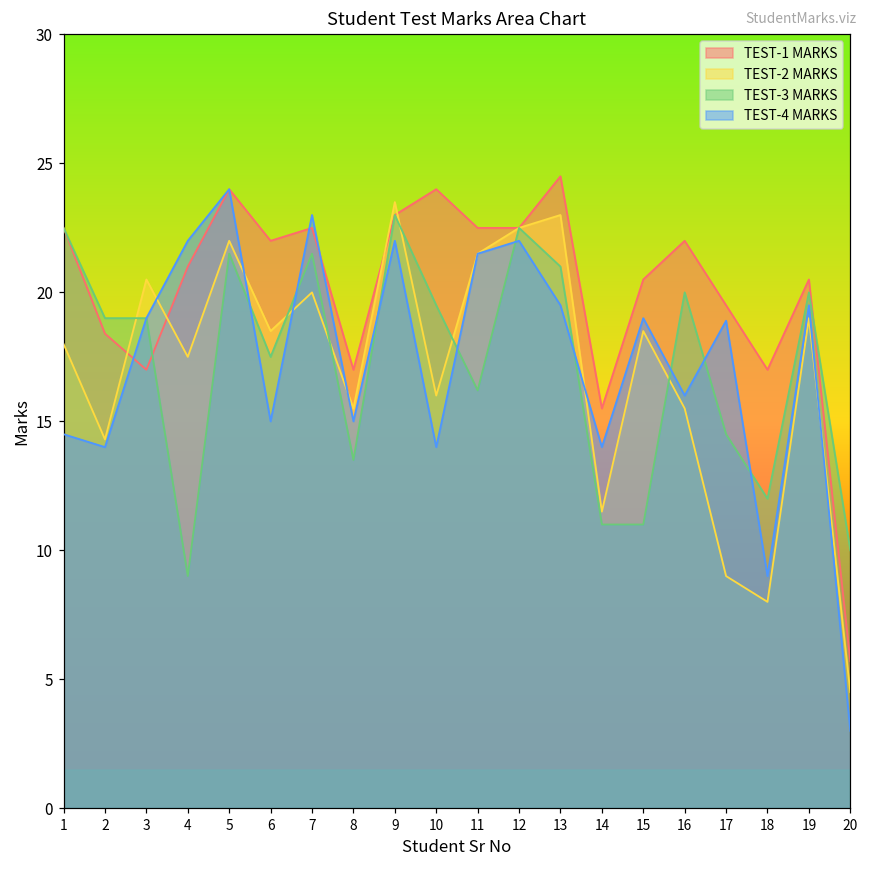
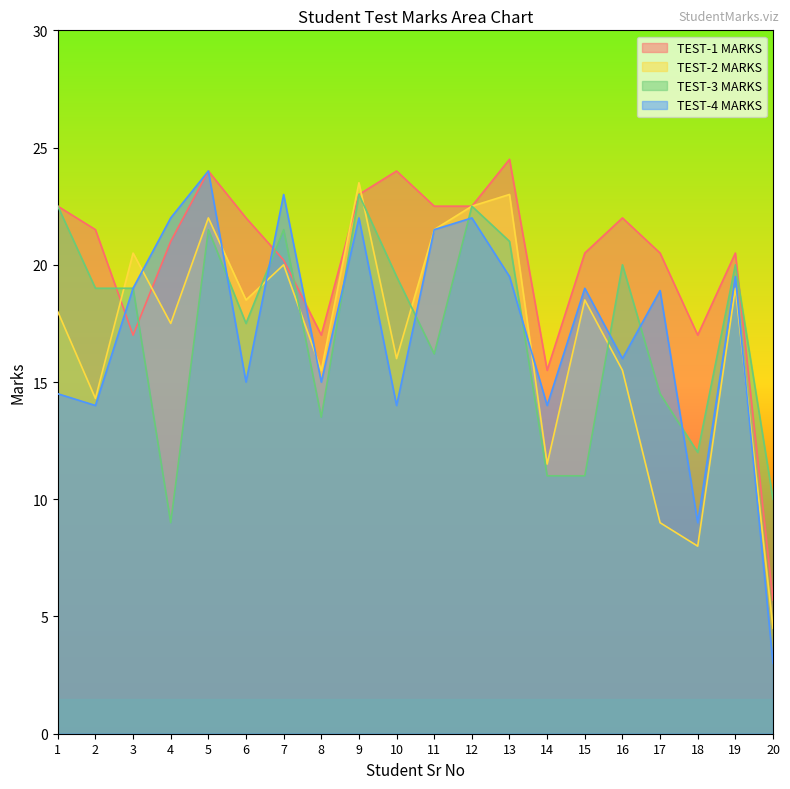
  {
    "TEST-1 MARKS": {
-     "2": 18.4,
+     "2": 21.5,
      "3": 17.0,
      "4": 21.0,
      "6": 22.0,
-     "7": 22.5,
+     "7": 20.2,
      "8": 17.0,
      "10": 24.0,
      "11": 22.5,
      "13": 24.5,
      "14": 15.5,
      "15": 20.5,
      "16": 22.0,
-     "17": 19.5,
+     "17": 20.5,
      "18": 17.0,
      "19": 20.5,
      "20": 5.7
    },
    "TEST-2 MARKS": {
      "1": 18.0,
      "2": 14.3,
      "3": 20.5,
      "4": 17.5,
      "5": 22.0,
      "6": 18.5,
      "7": 20.0,
      "8": 15.5,
      "9": 23.5,
      "10": 16.0,
      "13": 23.0,
      "14": 11.5,
      "15": 18.5,
      "16": 15.5,
      "17": 9.0,
      "18": 8.0,
      "19": 19.0,
      "20": 4.5
    },
    "TEST-3 MARKS": {
      "2": 19.0,
      "4": 9.0,
      "5": 21.5,
      "6": 17.5,
      "7": 21.5,
      "8": 13.5,
      "10": 19.5,
      "11": 16.2,
      "13": 21.0,
      "14": 11.0,
      "15": 11.0,
      "16": 20.0,
      "17": 14.5,
      "18": 12.0,
      "19": 20.0,
      "20": 10.0
    },
    "TEST-4 MARKS": {
      "1": 14.5,
      "2": 14.0,
      "4": 22.0,
      "6": 15.0,
      "7": 23.0,
      "8": 15.0,
      "9": 22.0,
      "10": 14.0,
      "12": 22.0,
      "13": 19.5,
      "14": 14.0,
      "15": 19.0,
      "16": 16.0,
      "17": 18.9,
      "18": 9.0,
      "19": 19.5,
      "20": 3.0
    }
  }
